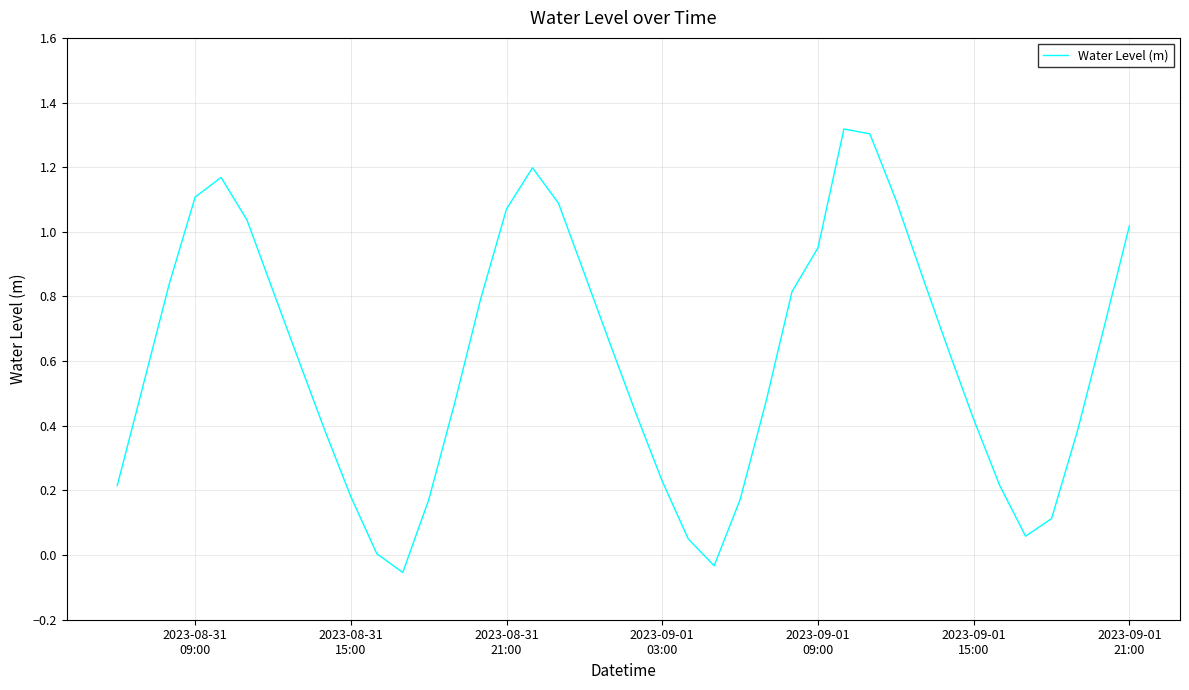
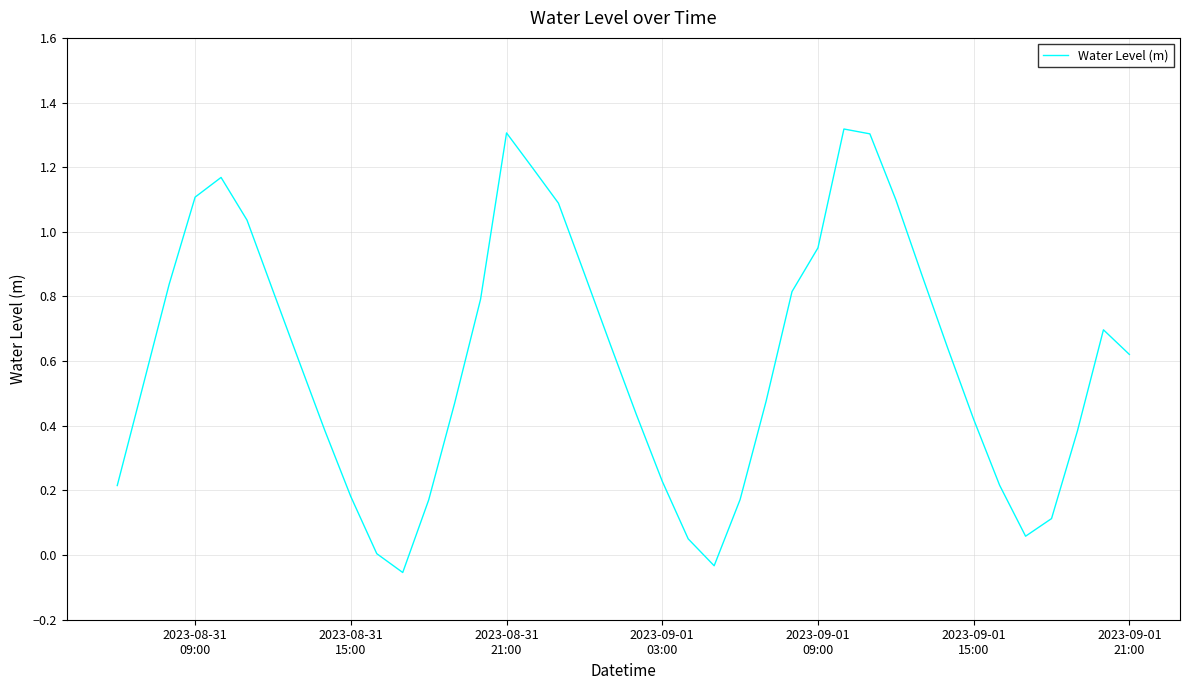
  {
    "2023-08-31 09:00": 1.11,
    "2023-08-31 15:00": 0.18,
-   "2023-08-31 21:00": 1.07,
+   "2023-08-31 21:00": 1.31,
    "2023-09-01 03:00": 0.23,
    "2023-09-01 09:00": 0.95,
    "2023-09-01 15:00": 0.42,
-   "2023-09-01 21:00": 1.02
+   "2023-09-01 21:00": 0.62
  }
